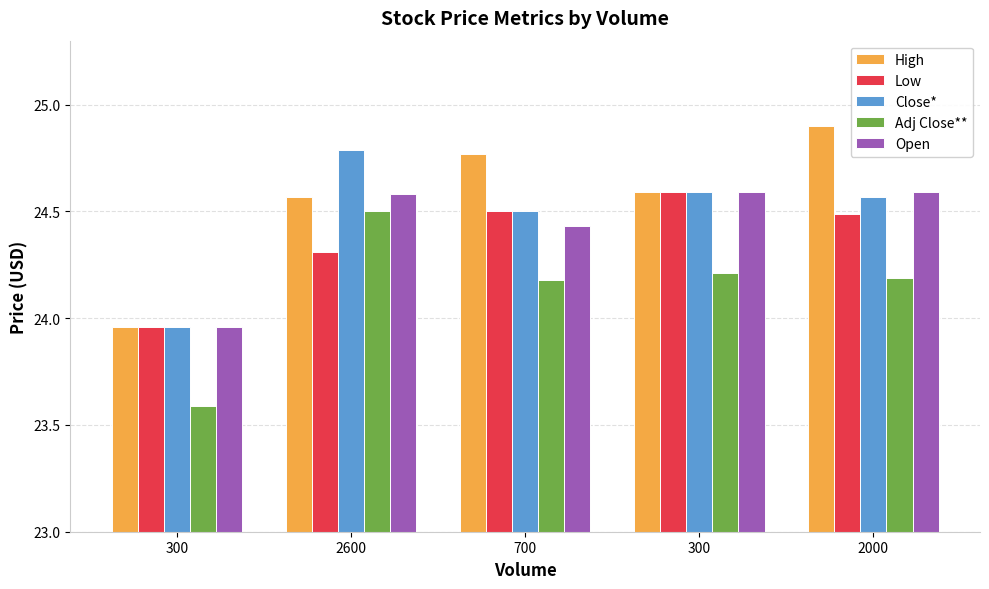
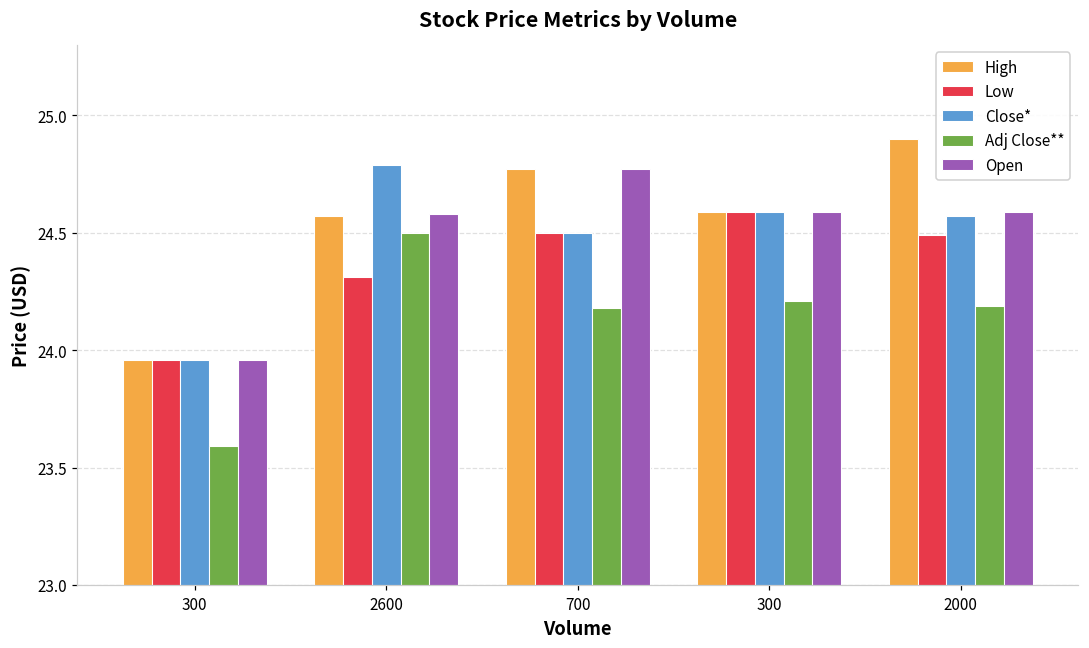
  {
    "High": {
      "2600": 24.57,
      "700": 24.77,
      "2000": 24.90
    },
    "Low": {
      "2600": 24.31,
      "700": 24.50,
      "2000": 24.49
    },
    "Close*": {
      "2600": 24.79,
      "700": 24.50,
      "2000": 24.57
    },
    "Adj Close**": {
      "2600": 24.50,
      "700": 24.18,
      "2000": 24.19
    },
    "Open": {
      "2600": 24.58,
-     "700": 24.43,
+     "700": 24.77,
      "2000": 24.59
    }
  }
